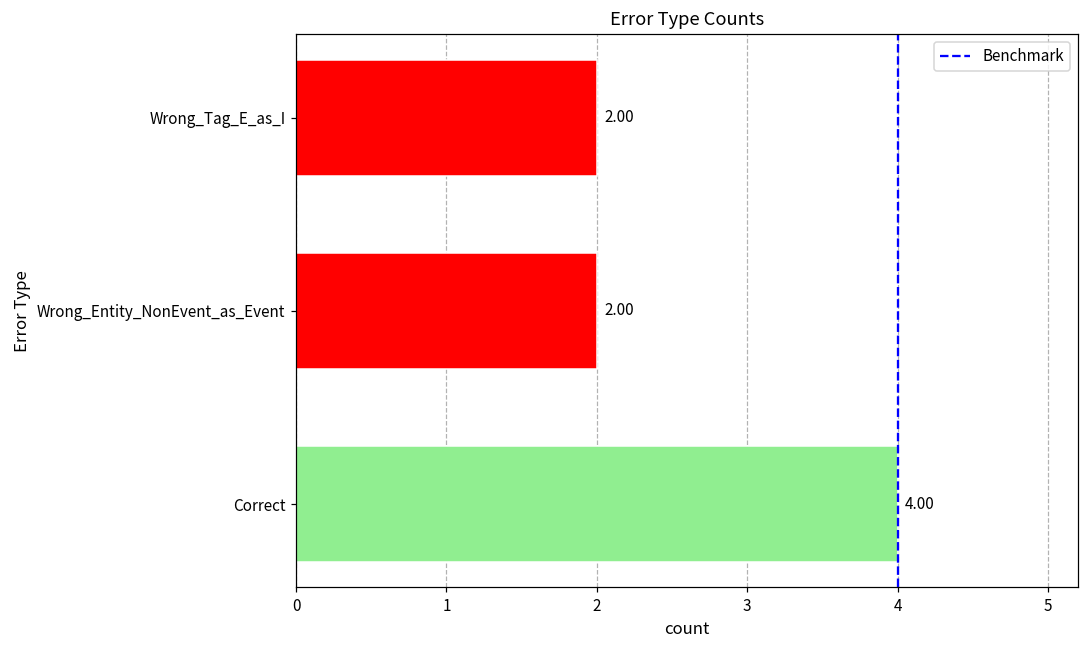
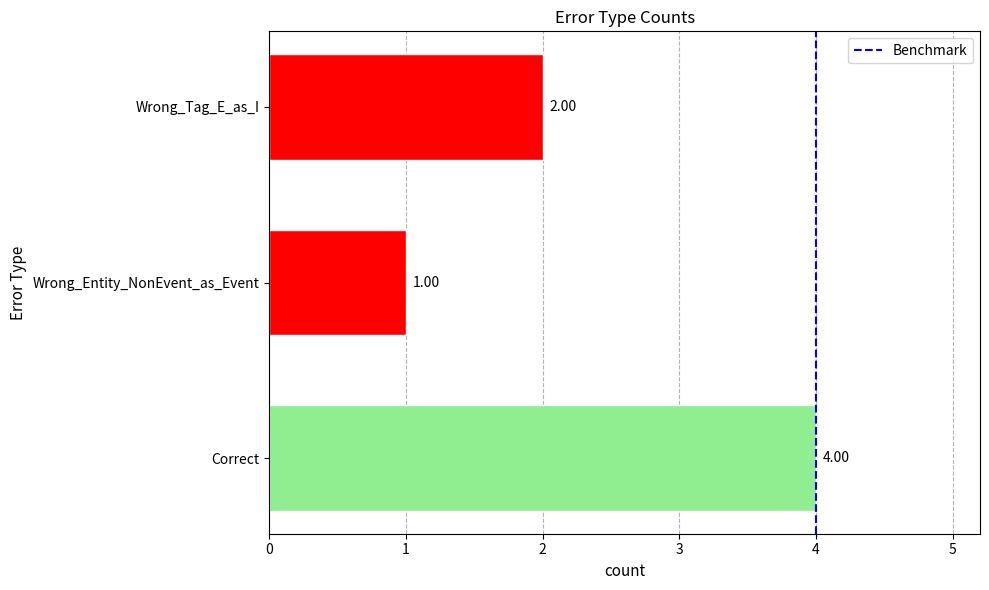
  {
    "Wrong_Tag_E_as_I": 2.00,
-   "Wrong_Entity_NonEvent_as_Event": 2.00,
+   "Wrong_Entity_NonEvent_as_Event": 1.00,
    "Correct": 4.00
  }
